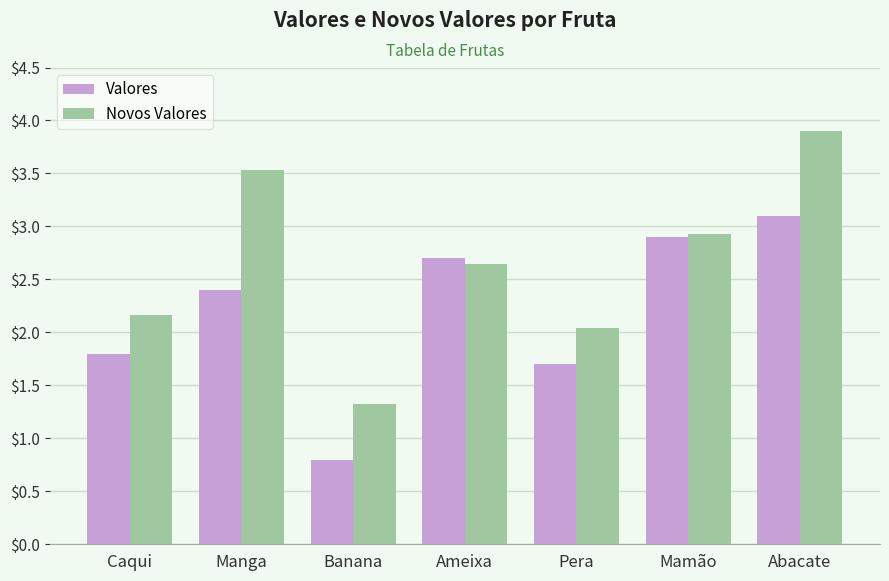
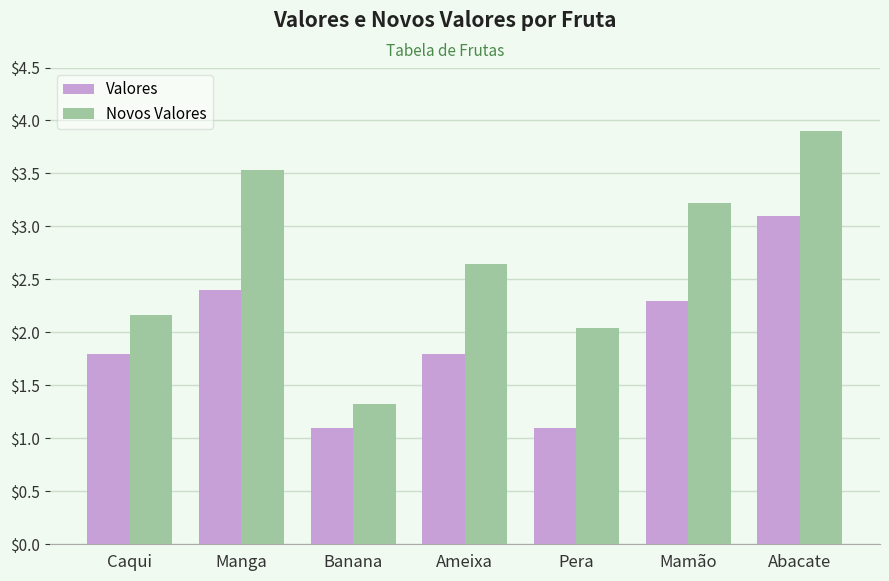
  {
    "Valores": {
      "Caqui": "$1.8",
      "Manga": "$2.4",
-     "Banana": "$0.8",
-     "Ameixa": "$2.7",
-     "Pera": "$1.7",
-     "Mamão": "$2.9",
+     "Banana": "$1.1",
+     "Ameixa": "$1.8",
+     "Pera": "$1.1",
+     "Mamão": "$2.3",
      "Abacate": "$3.1"
    },
    "Novos Valores": {
      "Caqui": "$2.16",
      "Manga": "$3.53",
      "Banana": "$1.32",
      "Ameixa": "$2.65",
      "Pera": "$2.04",
-     "Mamão": "$2.93",
+     "Mamão": "$3.22",
      "Abacate": "$3.90"
    }
  }
